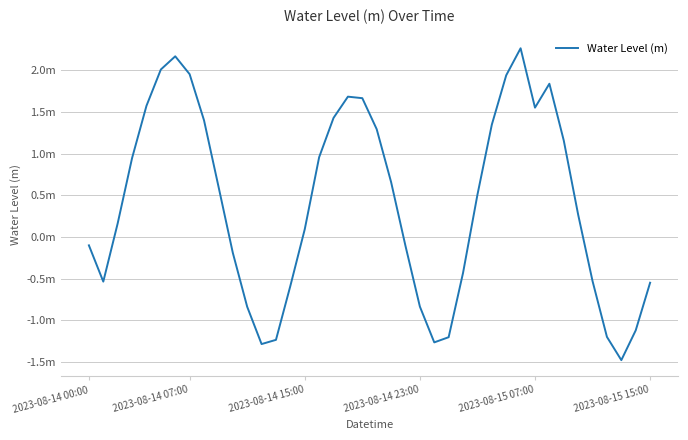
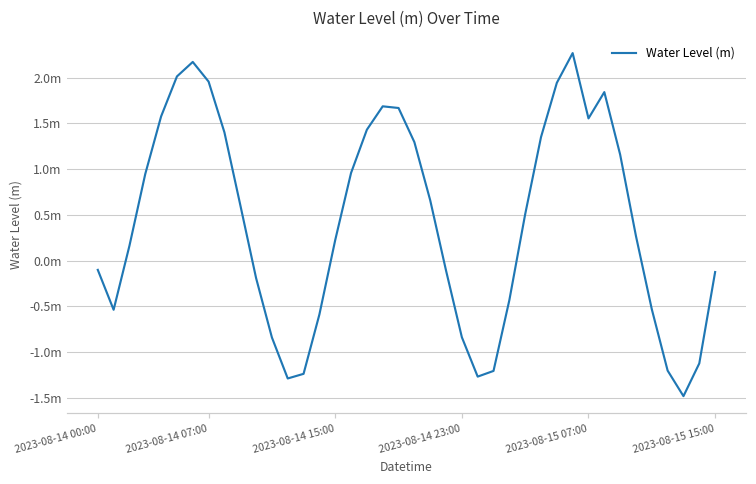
  {
    "2023-08-14 00:00": "-0.1m",
    "2023-08-14 07:00": "2.0m",
-   "2023-08-14 15:00": "0.1m",
+   "2023-08-14 15:00": "0.2m",
    "2023-08-14 23:00": "-0.8m",
    "2023-08-15 07:00": "1.6m",
-   "2023-08-15 15:00": "-0.5m"
+   "2023-08-15 15:00": "-0.1m"
  }
